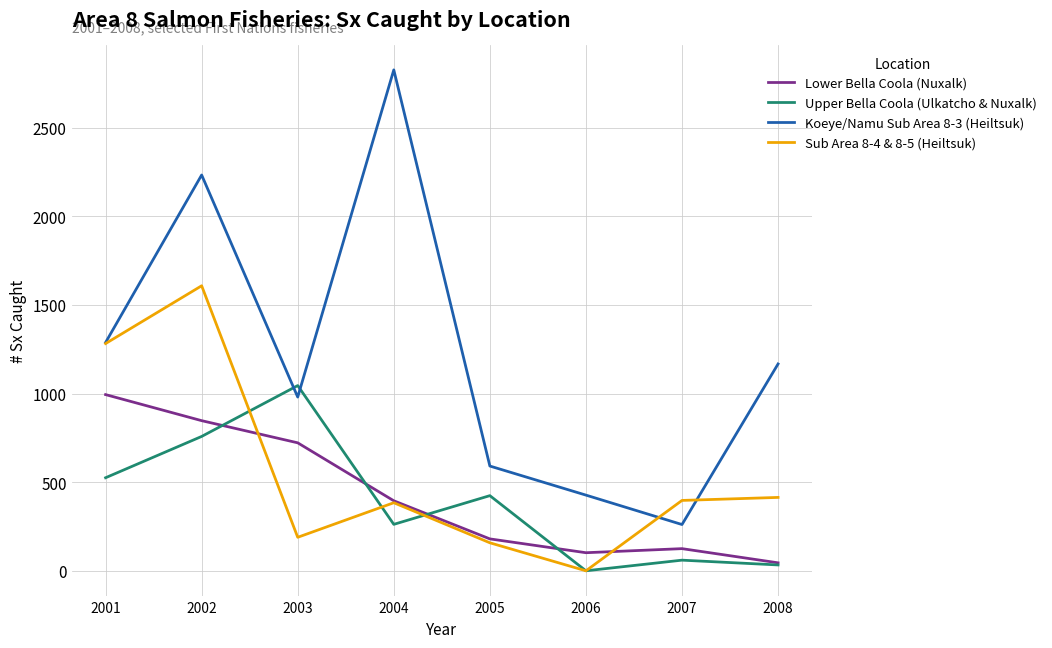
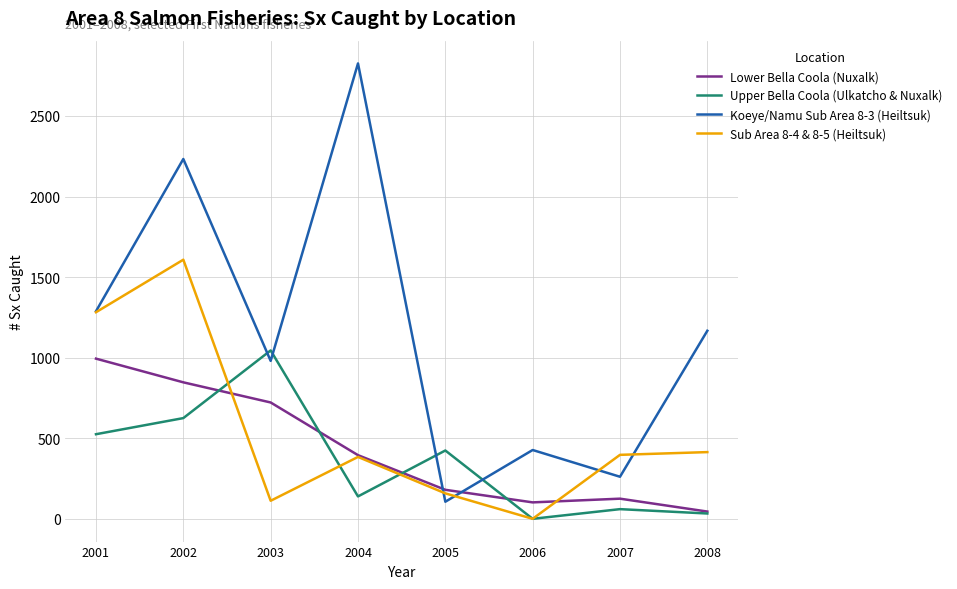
  {
    "Lower Bella Coola (Nuxalk)": {
      "2001": 990,
      "2002": 850,
      "2003": 720,
      "2005": 180,
      "2006": 100,
      "2007": 130
    },
    "Upper Bella Coola (Ulkatcho & Nuxalk)": {
      "2001": 530,
-     "2002": 760,
+     "2002": 630,
      "2003": 1050,
-     "2004": 260,
+     "2004": 140,
      "2005": 420,
      "2007": 60
    },
    "Koeye/Namu Sub Area 8-3 (Heiltsuk)": {
      "2002": 2230,
      "2003": 980,
      "2004": 2830,
-     "2005": 590,
+     "2005": 110,
      "2006": 430,
      "2007": 260,
      "2008": 1170
    },
    "Sub Area 8-4 & 8-5 (Heiltsuk)": {
      "2002": 1610,
-     "2003": 190,
+     "2003": 110,
      "2005": 160,
      "2007": 400,
      "2008": 410
    }
  }
